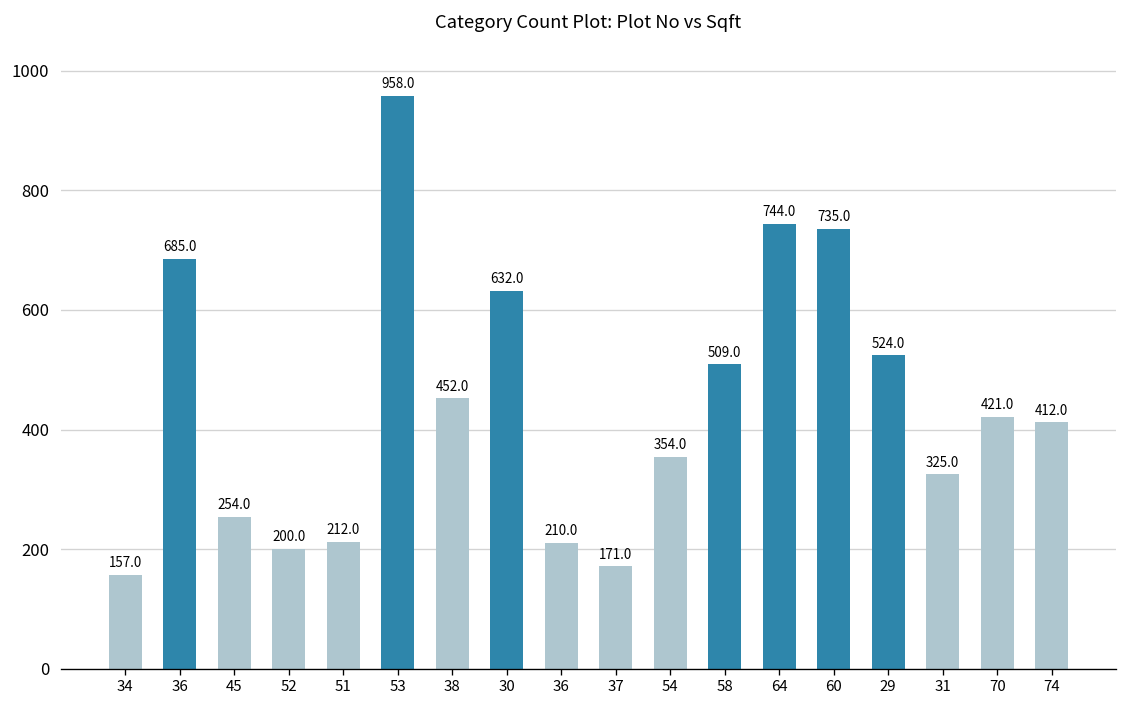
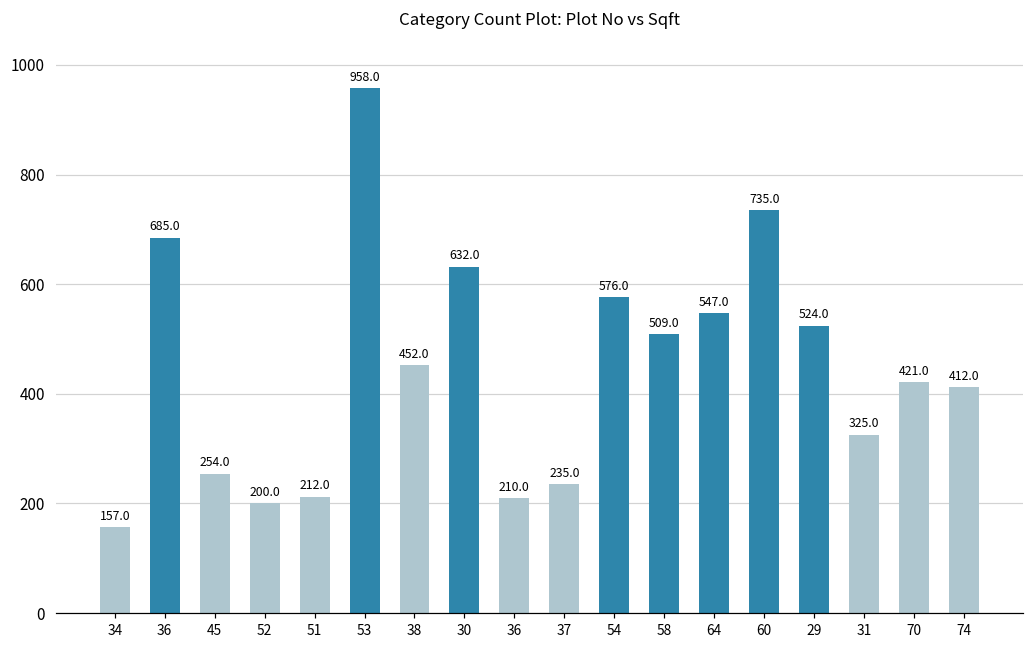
  {
    "34": 157.0,
    "45": 254.0,
    "52": 200.0,
    "51": 212.0,
    "53": 958.0,
    "38": 452.0,
    "30": 632.0,
-   "37": 171.0,
-   "54": 354.0,
+   "37": 235.0,
+   "54": 576.0,
    "58": 509.0,
-   "64": 744.0,
+   "64": 547.0,
    "60": 735.0,
    "29": 524.0,
    "31": 325.0,
    "70": 421.0,
    "74": 412.0
  }
